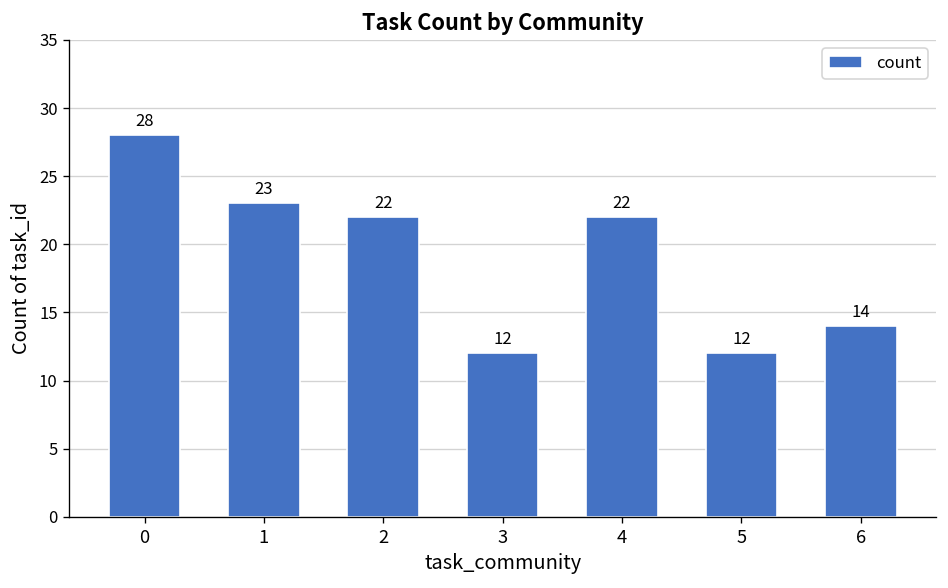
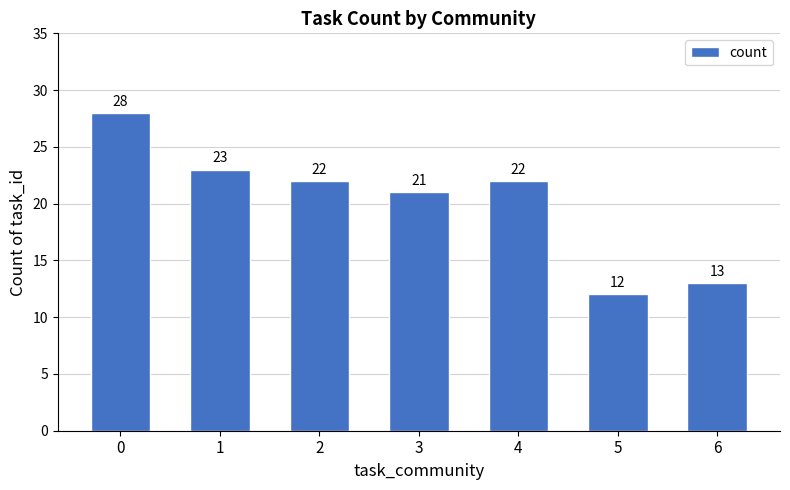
  {
    "0": 28,
    "1": 23,
    "2": 22,
-   "3": 12,
+   "3": 21,
    "4": 22,
    "5": 12,
-   "6": 14
+   "6": 13
  }
